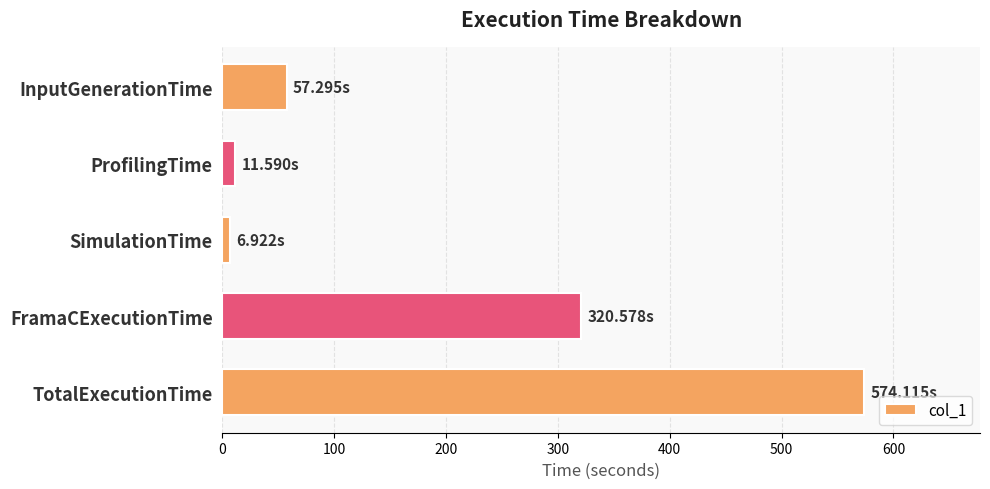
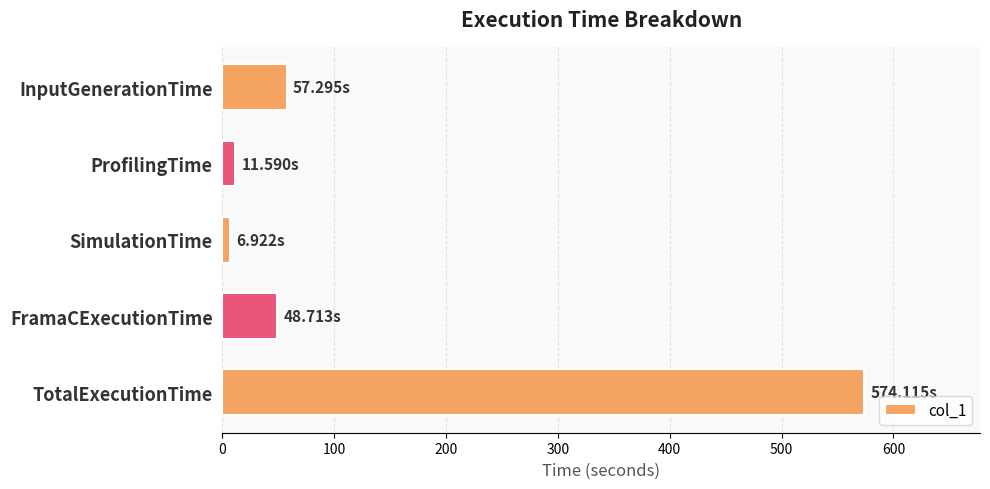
  {
    "InputGenerationTime": "57.295s",
    "ProfilingTime": "11.590s",
    "SimulationTime": "6.922s",
-   "FramaCExecutionTime": "320.578s"
+   "FramaCExecutionTime": "48.713s"
  }
